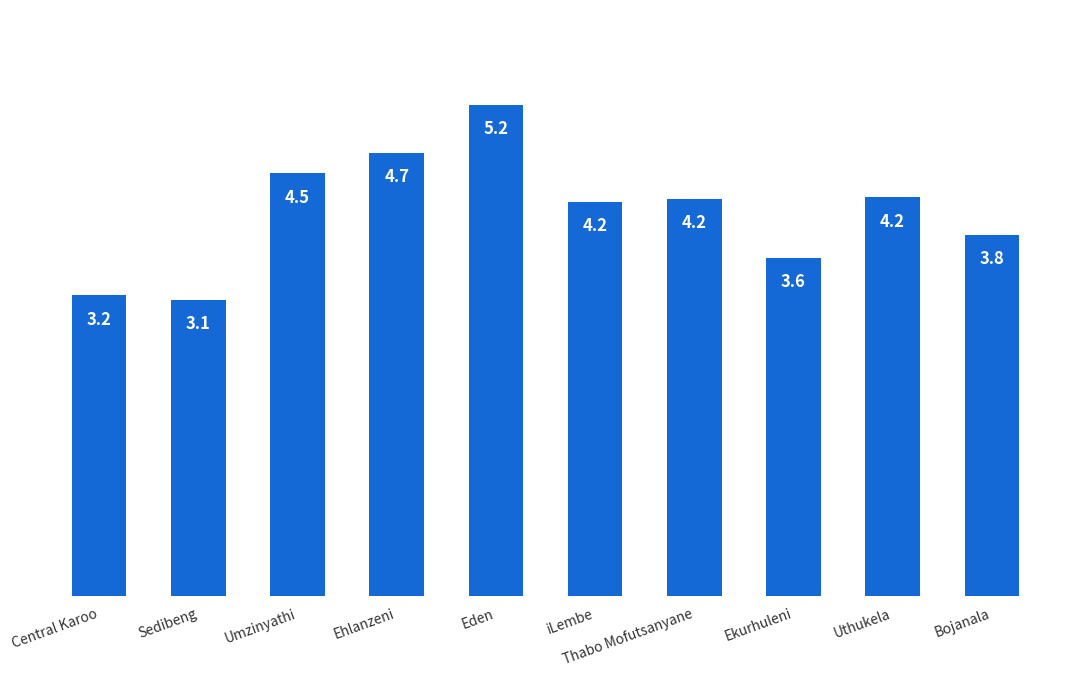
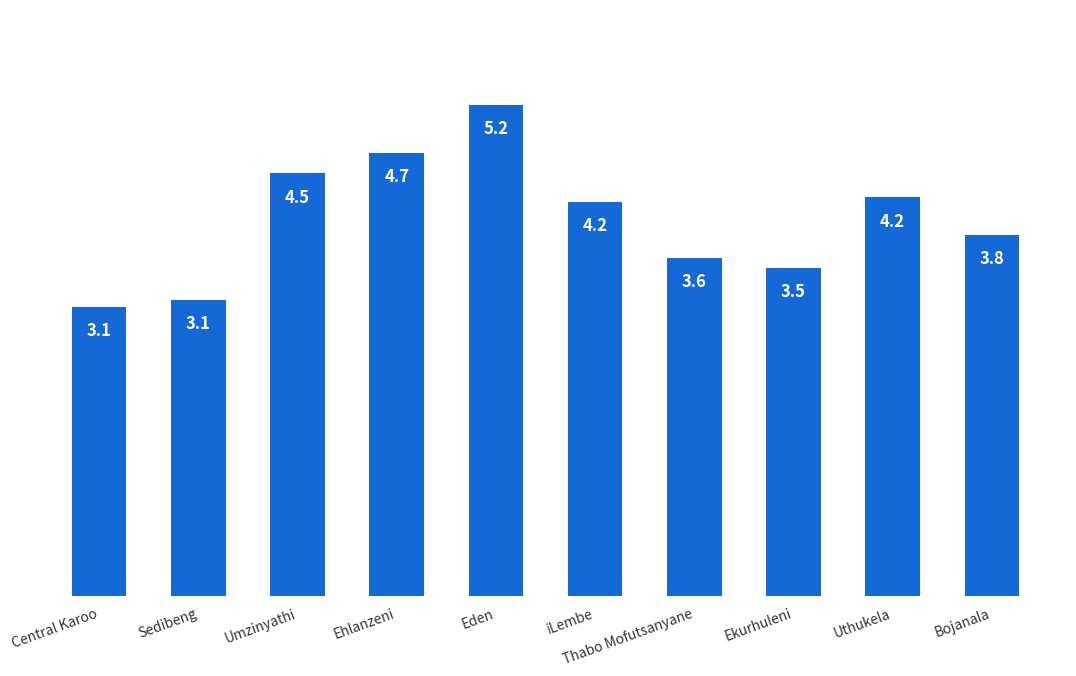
  {
-   "Central Karoo": 3.2,
+   "Central Karoo": 3.1,
    "Sedibeng": 3.1,
    "Umzinyathi": 4.5,
    "Ehlanzeni": 4.7,
    "Eden": 5.2,
    "iLembe": 4.2,
-   "Thabo Mofutsanyane": 4.2,
-   "Ekurhuleni": 3.6,
+   "Thabo Mofutsanyane": 3.6,
+   "Ekurhuleni": 3.5,
    "Uthukela": 4.2,
    "Bojanala": 3.8
  }
